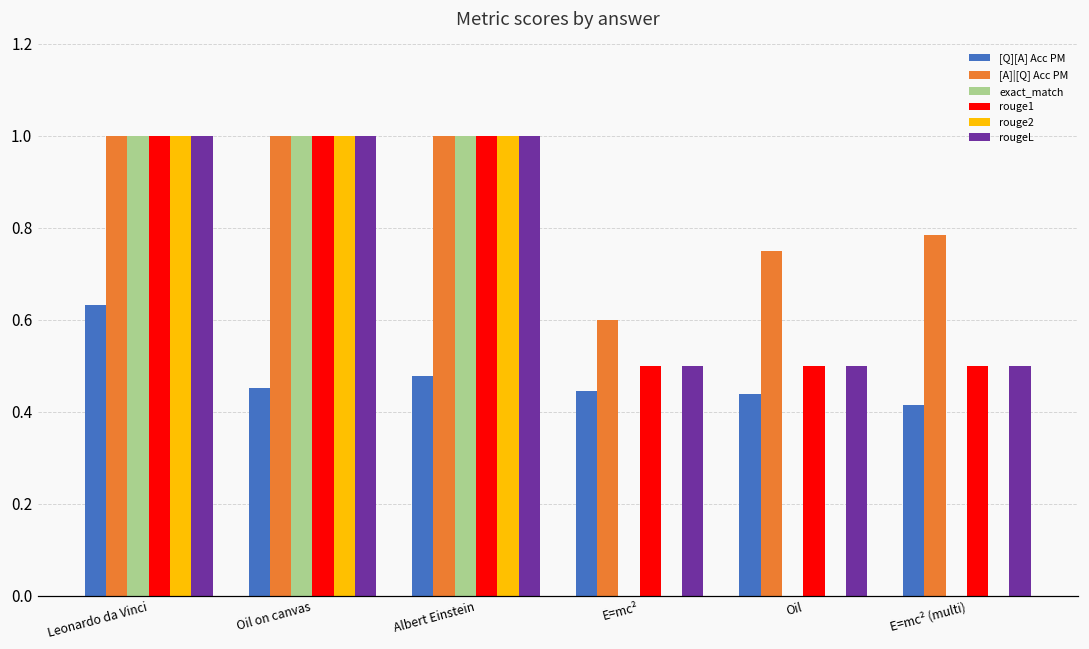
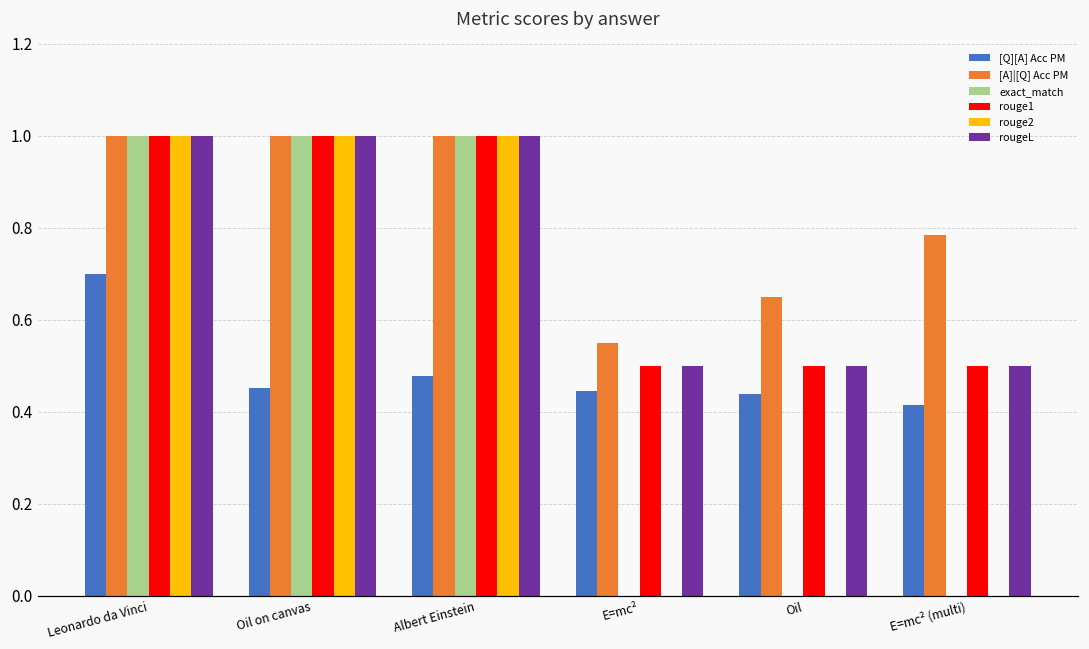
  {
    "[Q][A] Acc PM": {
-     "Leonardo da Vinci": 0.63,
+     "Leonardo da Vinci": 0.70,
      "Oil on canvas": 0.45,
      "Albert Einstein": 0.48,
      "E=mc²": 0.44,
      "Oil": 0.44,
      "E=mc² (multi)": 0.41
    },
    "[A]|[Q] Acc PM": {
      "Leonardo da Vinci": 1.00,
      "Oil on canvas": 1.00,
      "Albert Einstein": 1.00,
-     "E=mc²": 0.60,
-     "Oil": 0.75,
+     "E=mc²": 0.55,
+     "Oil": 0.65,
      "E=mc² (multi)": 0.78
    },
    "exact_match": {
      "Leonardo da Vinci": 1.00,
      "Oil on canvas": 1.00,
      "Albert Einstein": 1.00,
      "E=mc²": 0.00,
      "Oil": 0.00,
      "E=mc² (multi)": 0.00
    },
    "rouge1": {
      "Leonardo da Vinci": 1.00,
      "Oil on canvas": 1.00,
      "Albert Einstein": 1.00,
      "E=mc²": 0.50,
      "Oil": 0.50,
      "E=mc² (multi)": 0.50
    },
    "rouge2": {
      "Leonardo da Vinci": 1.00,
      "Oil on canvas": 1.00,
      "Albert Einstein": 1.00,
      "E=mc²": 0.00,
      "Oil": 0.00,
      "E=mc² (multi)": 0.00
    },
    "rougeL": {
      "Leonardo da Vinci": 1.00,
      "Oil on canvas": 1.00,
      "Albert Einstein": 1.00,
      "E=mc²": 0.50,
      "Oil": 0.50,
      "E=mc² (multi)": 0.50
    }
  }
